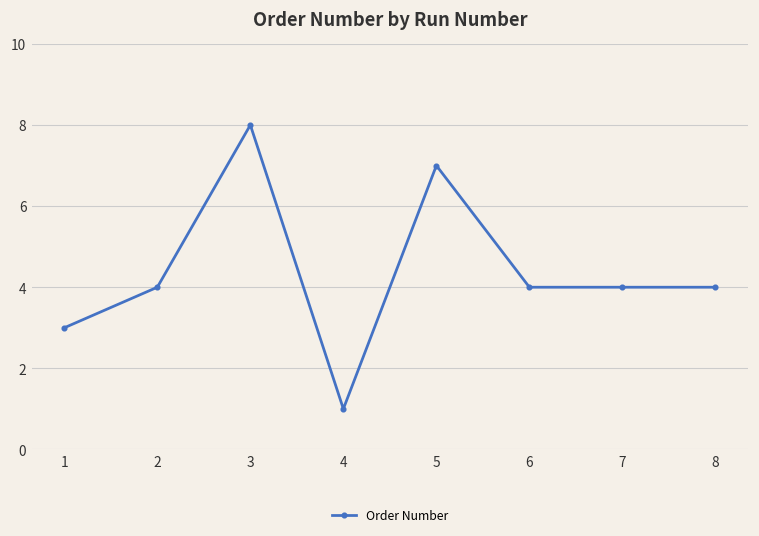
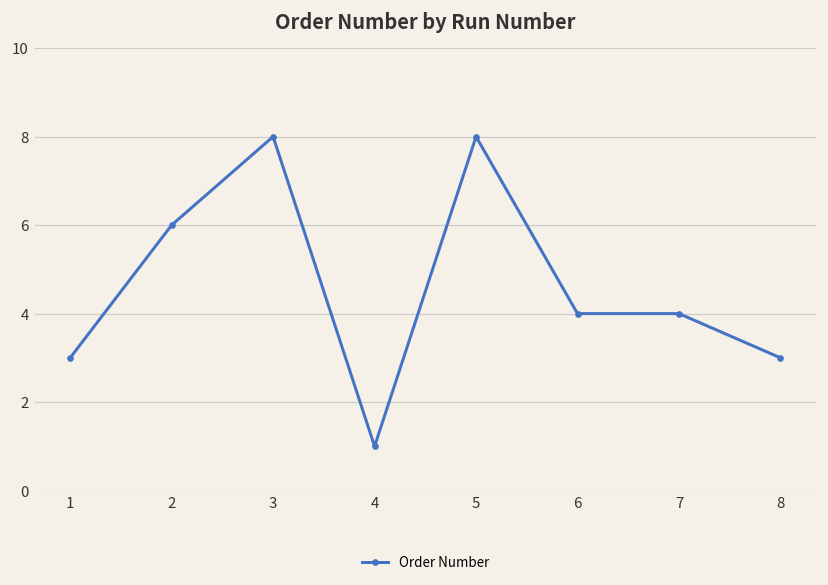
  {
    "1": 3,
-   "2": 4,
+   "2": 6,
    "3": 8,
    "4": 1,
-   "5": 7,
+   "5": 8,
    "6": 4,
    "7": 4,
-   "8": 4
+   "8": 3
  }
